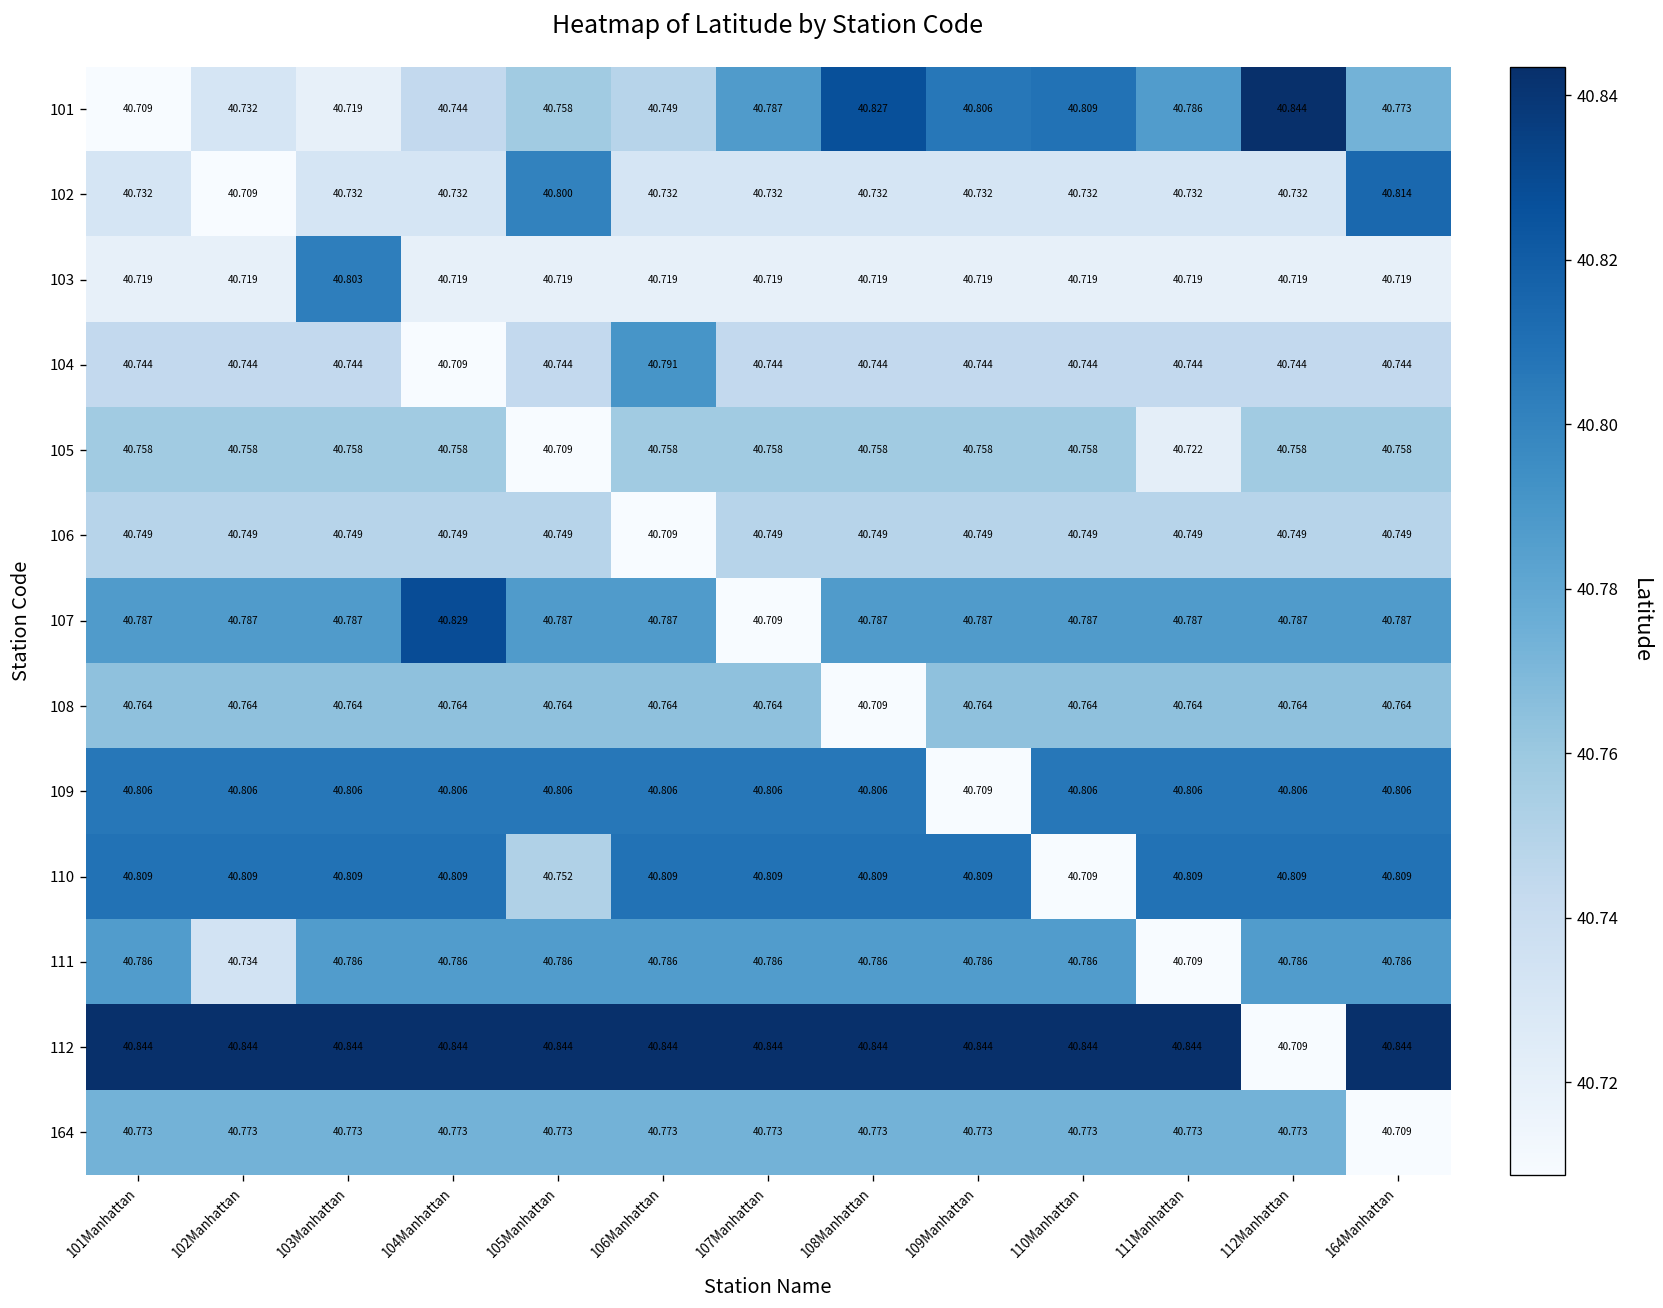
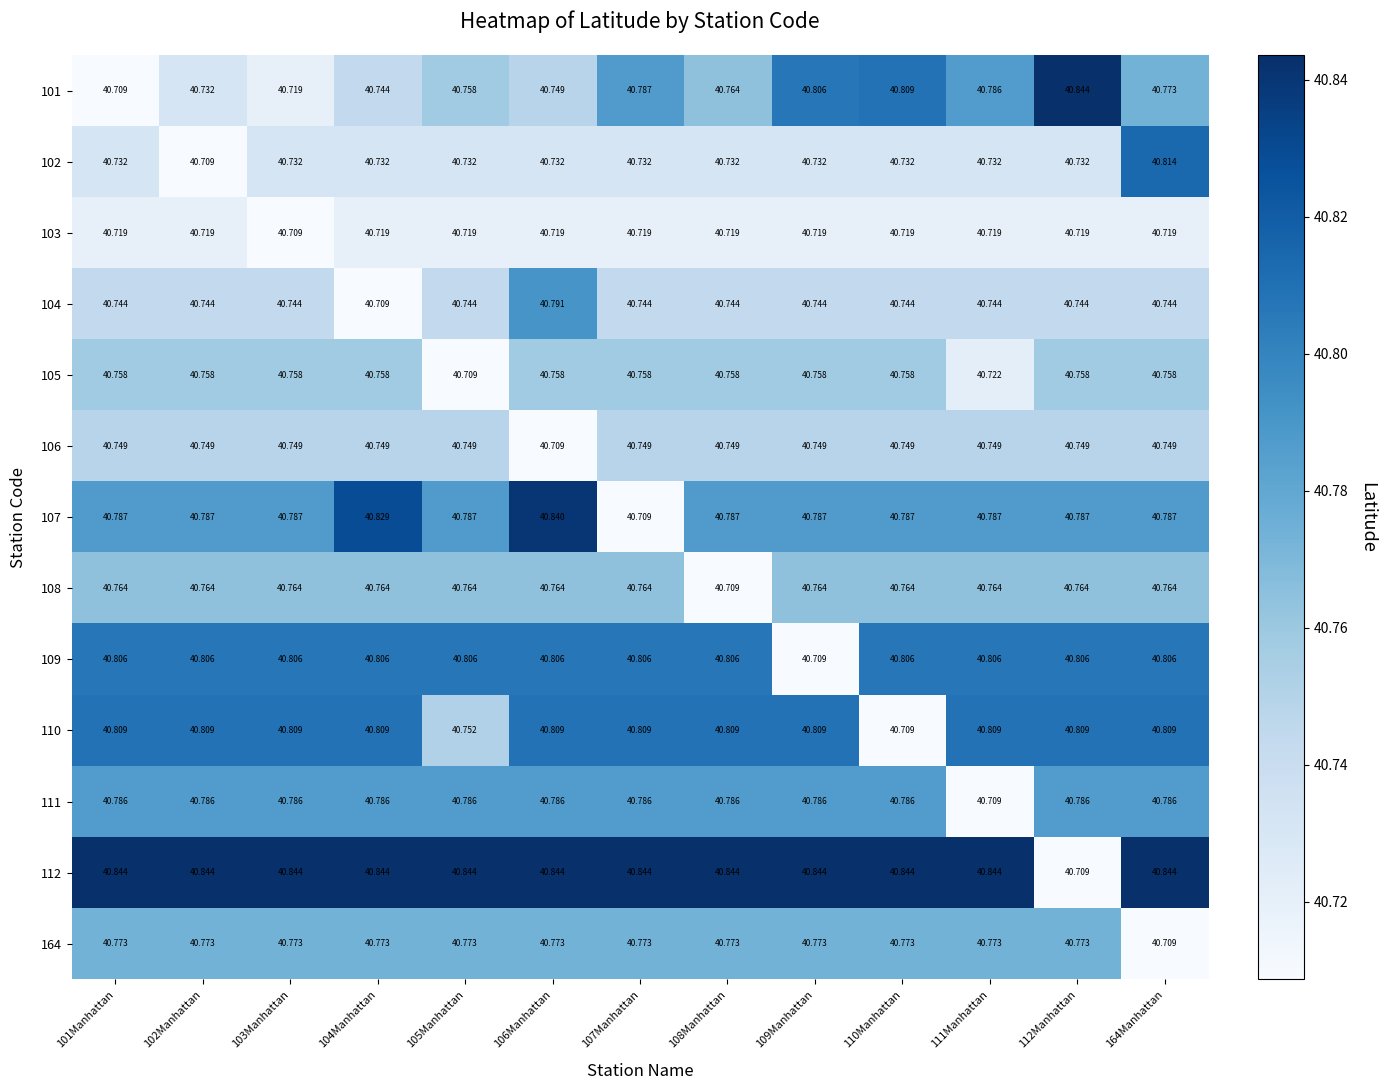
  {
    "101": {
      "101Manhattan": 40.709,
      "102Manhattan": 40.732,
      "103Manhattan": 40.719,
      "104Manhattan": 40.744,
      "105Manhattan": 40.758,
      "106Manhattan": 40.749,
      "107Manhattan": 40.787,
-     "108Manhattan": 40.827,
+     "108Manhattan": 40.764,
      "109Manhattan": 40.806,
      "110Manhattan": 40.809,
      "111Manhattan": 40.786,
      "112Manhattan": 40.844,
      "164Manhattan": 40.773
    },
    "102": {
      "101Manhattan": 40.732,
      "102Manhattan": 40.709,
      "103Manhattan": 40.732,
      "104Manhattan": 40.732,
-     "105Manhattan": 40.800,
+     "105Manhattan": 40.732,
      "106Manhattan": 40.732,
      "107Manhattan": 40.732,
      "108Manhattan": 40.732,
      "109Manhattan": 40.732,
      "110Manhattan": 40.732,
      "111Manhattan": 40.732,
      "112Manhattan": 40.732,
      "164Manhattan": 40.814
    },
    "103": {
      "101Manhattan": 40.719,
      "102Manhattan": 40.719,
-     "103Manhattan": 40.803,
+     "103Manhattan": 40.709,
      "104Manhattan": 40.719,
      "105Manhattan": 40.719,
      "106Manhattan": 40.719,
      "107Manhattan": 40.719,
      "108Manhattan": 40.719,
      "109Manhattan": 40.719,
      "110Manhattan": 40.719,
      "111Manhattan": 40.719,
      "112Manhattan": 40.719,
      "164Manhattan": 40.719
    },
    "104": {
      "101Manhattan": 40.744,
      "102Manhattan": 40.744,
      "103Manhattan": 40.744,
      "104Manhattan": 40.709,
      "105Manhattan": 40.744,
      "106Manhattan": 40.791,
      "107Manhattan": 40.744,
      "108Manhattan": 40.744,
      "109Manhattan": 40.744,
      "110Manhattan": 40.744,
      "111Manhattan": 40.744,
      "112Manhattan": 40.744,
      "164Manhattan": 40.744
    },
    "105": {
      "101Manhattan": 40.758,
      "102Manhattan": 40.758,
      "103Manhattan": 40.758,
      "104Manhattan": 40.758,
      "105Manhattan": 40.709,
      "106Manhattan": 40.758,
      "107Manhattan": 40.758,
      "108Manhattan": 40.758,
      "109Manhattan": 40.758,
      "110Manhattan": 40.758,
      "111Manhattan": 40.722,
      "112Manhattan": 40.758,
      "164Manhattan": 40.758
    },
    "106": {
      "101Manhattan": 40.749,
      "102Manhattan": 40.749,
      "103Manhattan": 40.749,
      "104Manhattan": 40.749,
      "105Manhattan": 40.749,
      "106Manhattan": 40.709,
      "107Manhattan": 40.749,
      "108Manhattan": 40.749,
      "109Manhattan": 40.749,
      "110Manhattan": 40.749,
      "111Manhattan": 40.749,
      "112Manhattan": 40.749,
      "164Manhattan": 40.749
    },
    "107": {
      "101Manhattan": 40.787,
      "102Manhattan": 40.787,
      "103Manhattan": 40.787,
      "104Manhattan": 40.829,
      "105Manhattan": 40.787,
-     "106Manhattan": 40.787,
+     "106Manhattan": 40.840,
      "107Manhattan": 40.709,
      "108Manhattan": 40.787,
      "109Manhattan": 40.787,
      "110Manhattan": 40.787,
      "111Manhattan": 40.787,
      "112Manhattan": 40.787,
      "164Manhattan": 40.787
    },
    "108": {
      "101Manhattan": 40.764,
      "102Manhattan": 40.764,
      "103Manhattan": 40.764,
      "104Manhattan": 40.764,
      "105Manhattan": 40.764,
      "106Manhattan": 40.764,
      "107Manhattan": 40.764,
      "108Manhattan": 40.709,
      "109Manhattan": 40.764,
      "110Manhattan": 40.764,
      "111Manhattan": 40.764,
      "112Manhattan": 40.764,
      "164Manhattan": 40.764
    },
    "109": {
      "101Manhattan": 40.806,
      "102Manhattan": 40.806,
      "103Manhattan": 40.806,
      "104Manhattan": 40.806,
      "105Manhattan": 40.806,
      "106Manhattan": 40.806,
      "107Manhattan": 40.806,
      "108Manhattan": 40.806,
      "109Manhattan": 40.709,
      "110Manhattan": 40.806,
      "111Manhattan": 40.806,
      "112Manhattan": 40.806,
      "164Manhattan": 40.806
    },
    "110": {
      "101Manhattan": 40.809,
      "102Manhattan": 40.809,
      "103Manhattan": 40.809,
      "104Manhattan": 40.809,
      "105Manhattan": 40.752,
      "106Manhattan": 40.809,
      "107Manhattan": 40.809,
      "108Manhattan": 40.809,
      "109Manhattan": 40.809,
      "110Manhattan": 40.709,
      "111Manhattan": 40.809,
      "112Manhattan": 40.809,
      "164Manhattan": 40.809
    },
    "111": {
      "101Manhattan": 40.786,
-     "102Manhattan": 40.734,
+     "102Manhattan": 40.786,
      "103Manhattan": 40.786,
      "104Manhattan": 40.786,
      "105Manhattan": 40.786,
      "106Manhattan": 40.786,
      "107Manhattan": 40.786,
      "108Manhattan": 40.786,
      "109Manhattan": 40.786,
      "110Manhattan": 40.786,
      "111Manhattan": 40.709,
      "112Manhattan": 40.786,
      "164Manhattan": 40.786
    },
    "112": {
      "101Manhattan": 40.844,
      "102Manhattan": 40.844,
      "103Manhattan": 40.844,
      "104Manhattan": 40.844,
      "105Manhattan": 40.844,
      "106Manhattan": 40.844,
      "107Manhattan": 40.844,
      "108Manhattan": 40.844,
      "109Manhattan": 40.844,
      "110Manhattan": 40.844,
      "111Manhattan": 40.844,
      "112Manhattan": 40.709,
      "164Manhattan": 40.844
    },
    "164": {
      "101Manhattan": 40.773,
      "102Manhattan": 40.773,
      "103Manhattan": 40.773,
      "104Manhattan": 40.773,
      "105Manhattan": 40.773,
      "106Manhattan": 40.773,
      "107Manhattan": 40.773,
      "108Manhattan": 40.773,
      "109Manhattan": 40.773,
      "110Manhattan": 40.773,
      "111Manhattan": 40.773,
      "112Manhattan": 40.773,
      "164Manhattan": 40.709
    }
  }
